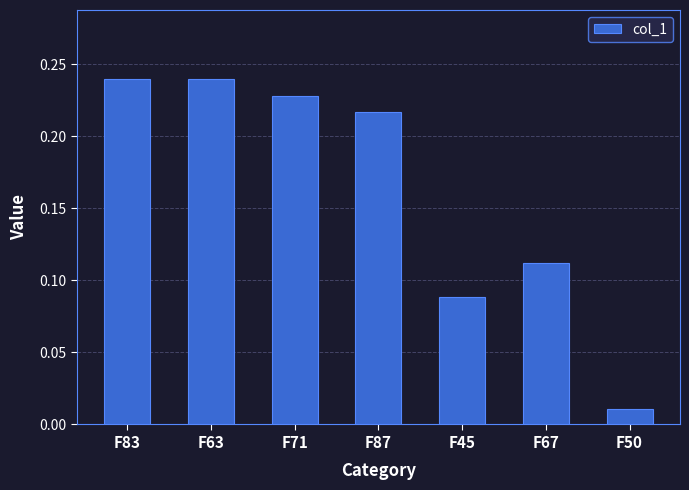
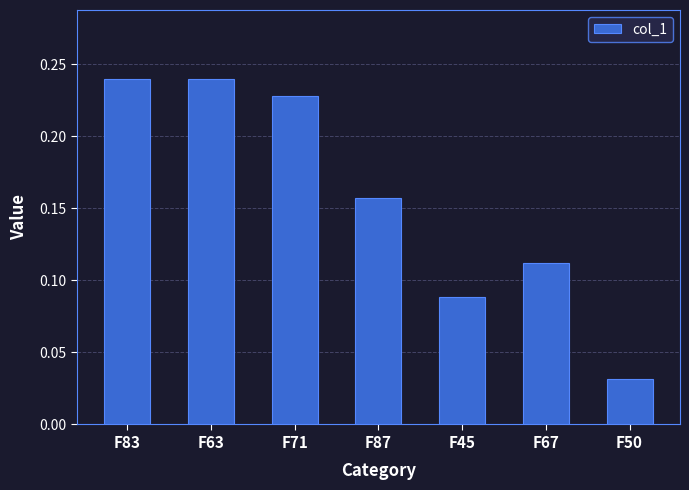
  {
    "F83": 0.240,
    "F63": 0.240,
    "F71": 0.228,
-   "F87": 0.217,
+   "F87": 0.157,
    "F45": 0.088,
    "F67": 0.112,
-   "F50": 0.010
+   "F50": 0.031
  }
